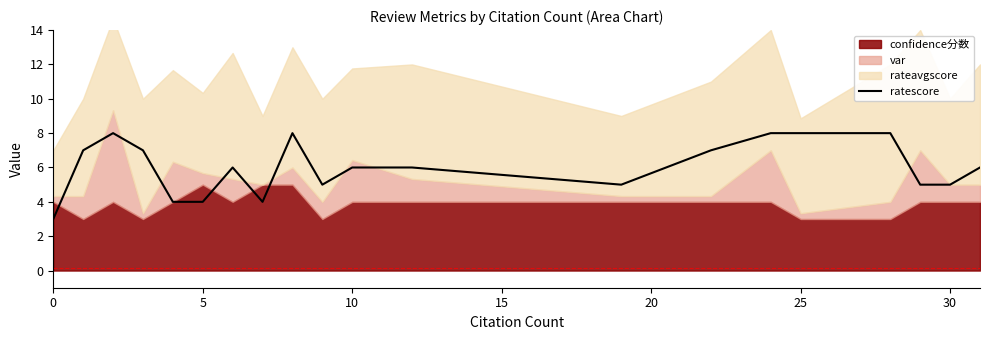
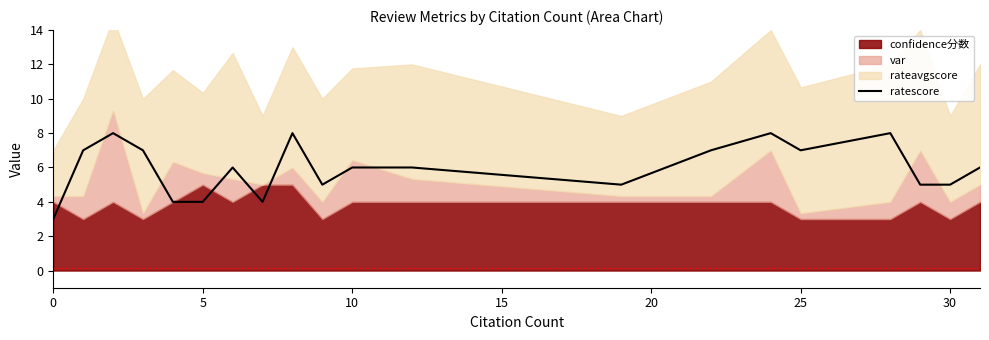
  {
    "ratescore": {
      "0": 3,
      "5": 4,
      "10": 6,
-     "25": 8
+     "25": 7
    },
    "confidence分数": {
      "0": 4,
      "5": 5,
      "10": 4,
      "25": 3,
-     "30": 4
+     "30": 3
    },
    "var": {
      "0": 0.3,
      "5": 0.7,
      "10": 2.4,
      "25": 0.3
    },
    "rateavgscore": {
      "0": 2.7,
      "5": 4.7,
      "10": 5.3,
-     "25": 5.5
+     "25": 7.3
    }
  }
